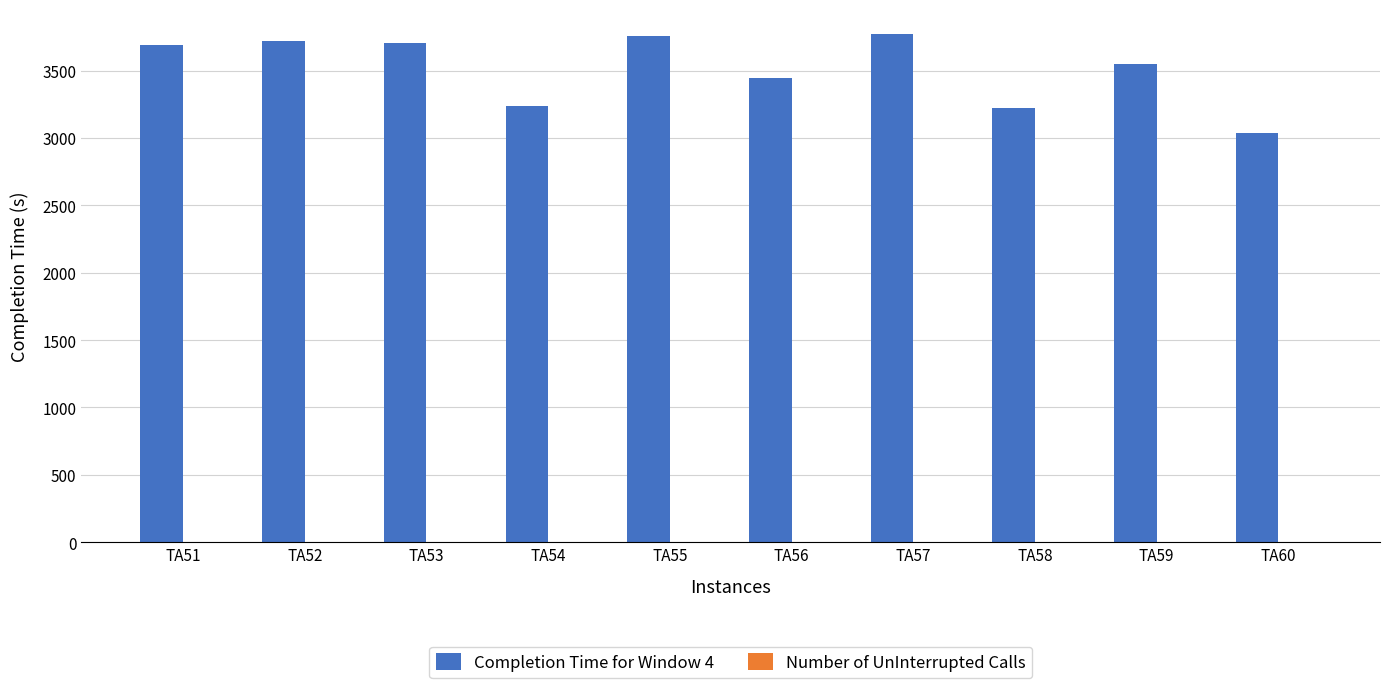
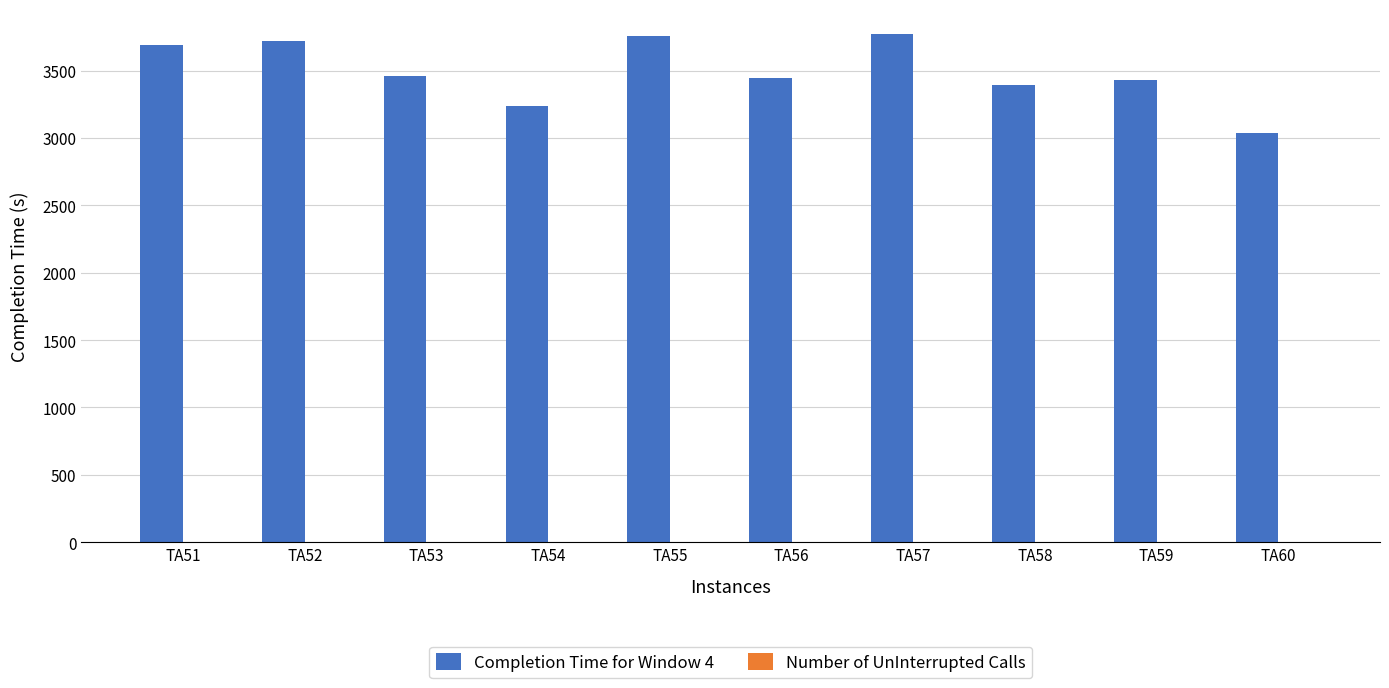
  {
    "Completion Time for Window 4": {
      "TA51": 3690,
      "TA52": 3720,
-     "TA53": 3710,
+     "TA53": 3460,
      "TA54": 3240,
      "TA55": 3760,
      "TA56": 3450,
      "TA57": 3770,
-     "TA58": 3220,
-     "TA59": 3550,
+     "TA58": 3390,
+     "TA59": 3430,
      "TA60": 3040
    }
  }
